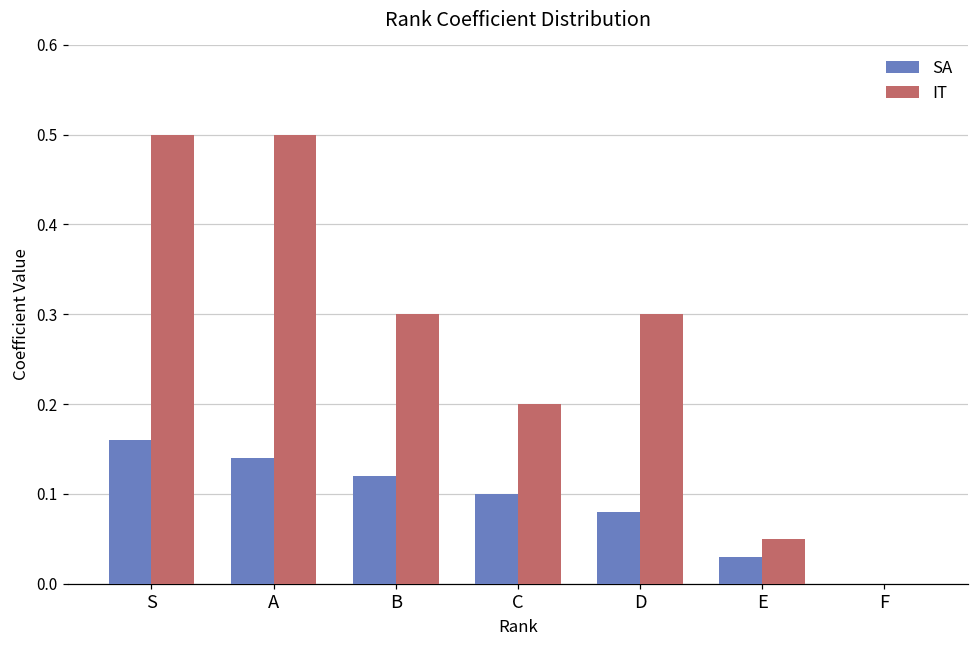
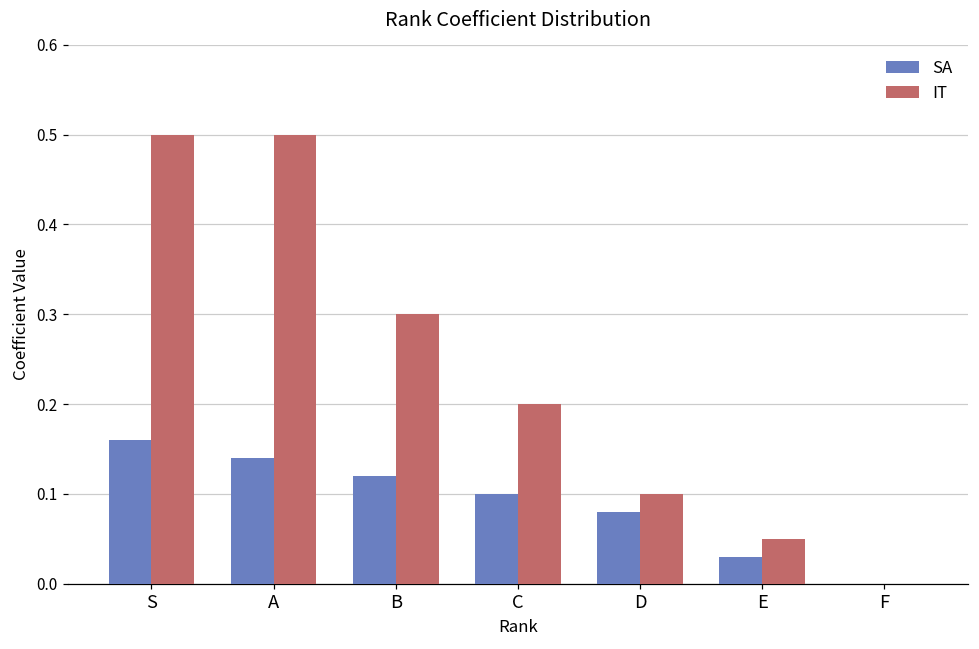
  {
    "SA": {
      "S": 0.16,
      "A": 0.14,
      "B": 0.12,
      "C": 0.1,
      "D": 0.08,
      "E": 0.03,
      "F": 0.0
    },
    "IT": {
      "S": 0.5,
      "A": 0.5,
      "B": 0.3,
      "C": 0.2,
-     "D": 0.3,
+     "D": 0.1,
      "E": 0.05,
      "F": 0.0
    }
  }
